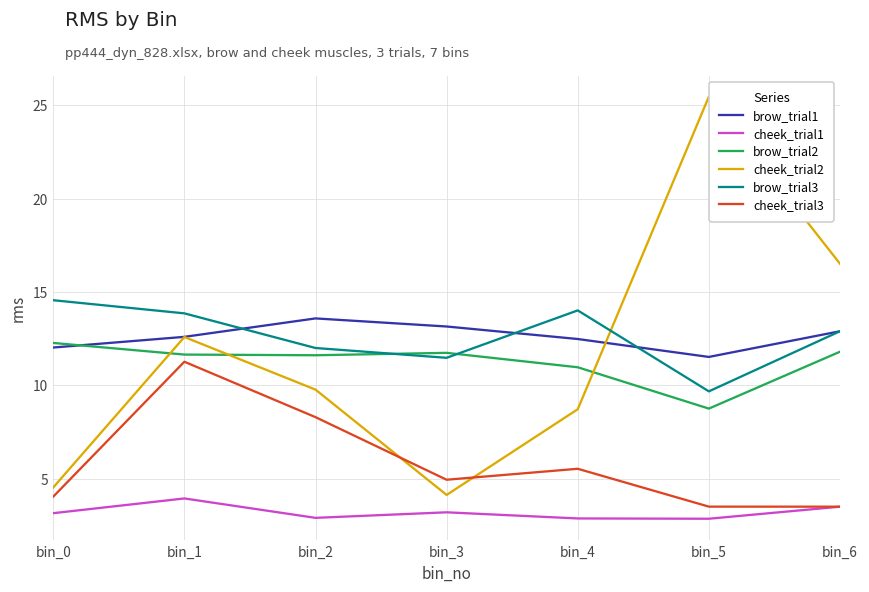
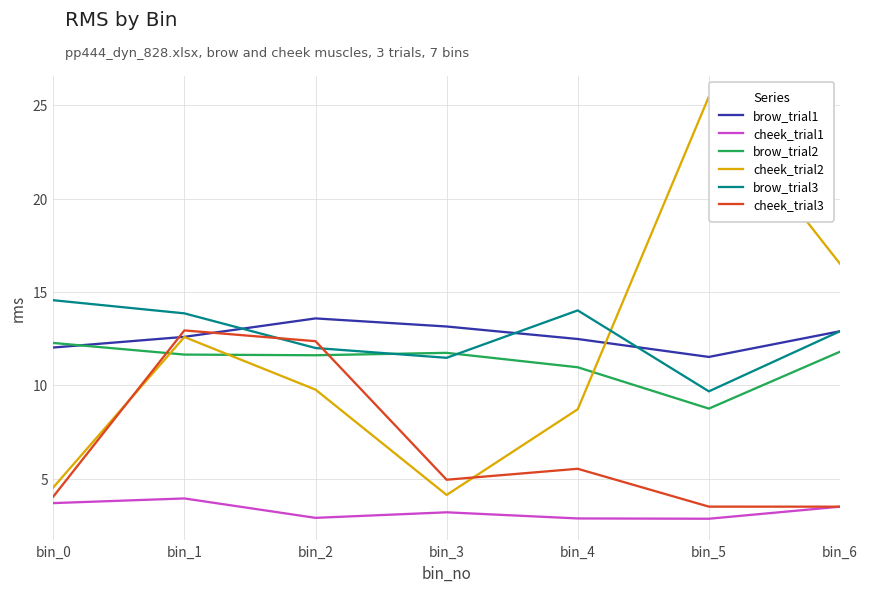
  {
    "brow_trial1": {
      "bin_0": 12.0,
      "bin_2": 13.6,
      "bin_3": 13.2,
      "bin_4": 12.5,
      "bin_5": 11.5
    },
    "cheek_trial1": {
-     "bin_0": 3.2,
+     "bin_0": 3.7,
      "bin_1": 3.9,
      "bin_2": 2.9,
      "bin_3": 3.2,
      "bin_4": 2.9,
      "bin_5": 2.9
    },
    "brow_trial2": {
      "bin_0": 12.3,
      "bin_1": 11.7,
      "bin_2": 11.6,
      "bin_3": 11.7,
      "bin_4": 11.0,
      "bin_5": 8.8,
      "bin_6": 11.8
    },
    "cheek_trial2": {
      "bin_0": 4.5,
      "bin_2": 9.8,
      "bin_3": 4.1,
      "bin_4": 8.7,
      "bin_5": 25.5,
      "bin_6": 16.5
    },
    "brow_trial3": {
      "bin_0": 14.6,
      "bin_1": 13.9,
      "bin_2": 12.0,
      "bin_3": 11.5,
      "bin_4": 14.0,
      "bin_5": 9.7
    },
    "cheek_trial3": {
      "bin_0": 4.0,
-     "bin_1": 11.3,
-     "bin_2": 8.3,
+     "bin_1": 12.9,
+     "bin_2": 12.4,
      "bin_3": 4.9,
      "bin_4": 5.5,
      "bin_5": 3.5
    }
  }
